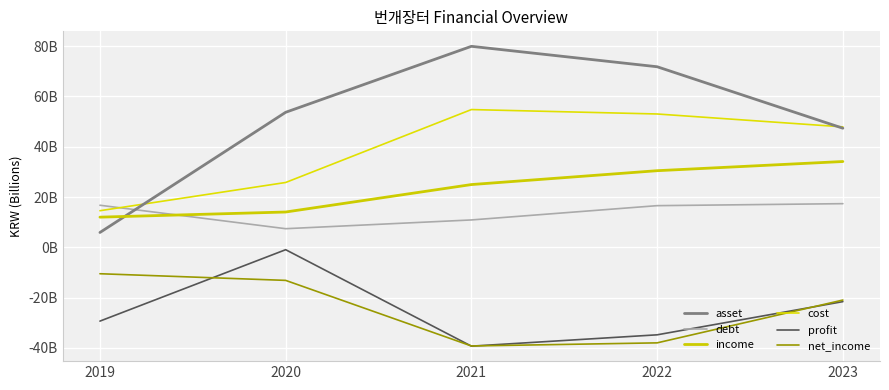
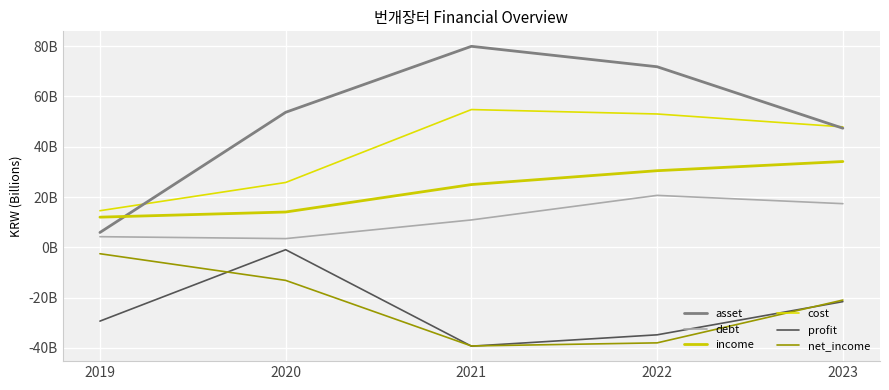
  {
    "asset": {
      "2019": 6000000000,
      "2020": 54000000000,
      "2021": 80000000000,
      "2022": 72000000000
    },
    "debt": {
-     "2019": 17000000000,
-     "2020": 7000000000,
+     "2019": 4000000000,
+     "2020": 3000000000,
      "2021": 11000000000,
-     "2022": 17000000000,
+     "2022": 21000000000,
      "2023": 17000000000
    },
    "profit": {
      "2019": -29000000000,
      "2020": -1000000000,
      "2022": -35000000000
    },
    "net_income": {
-     "2019": -11000000000,
+     "2019": -3000000000,
      "2020": -13000000000,
      "2022": -38000000000
    }
  }
